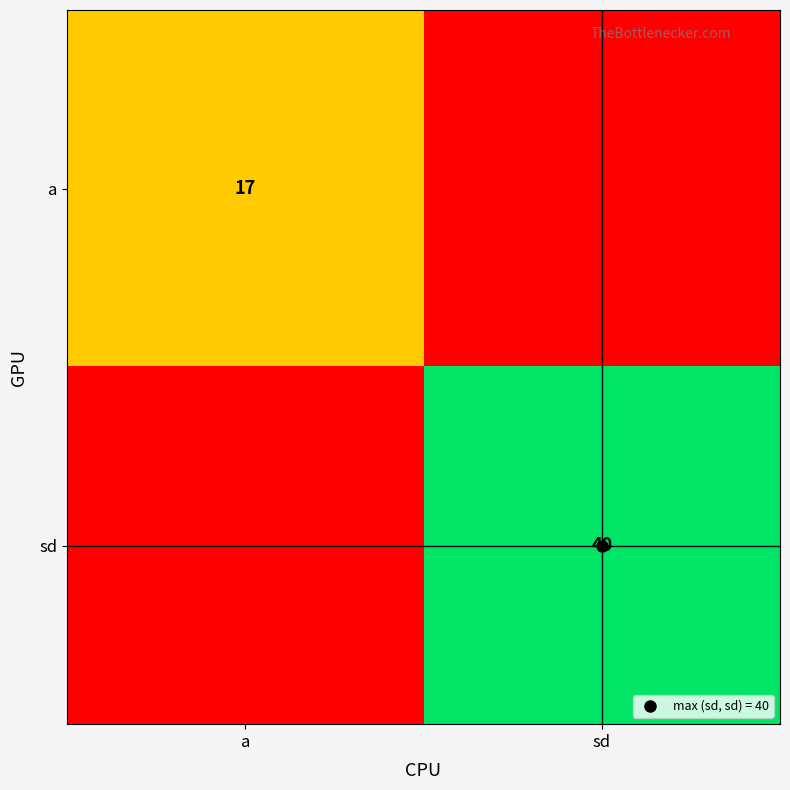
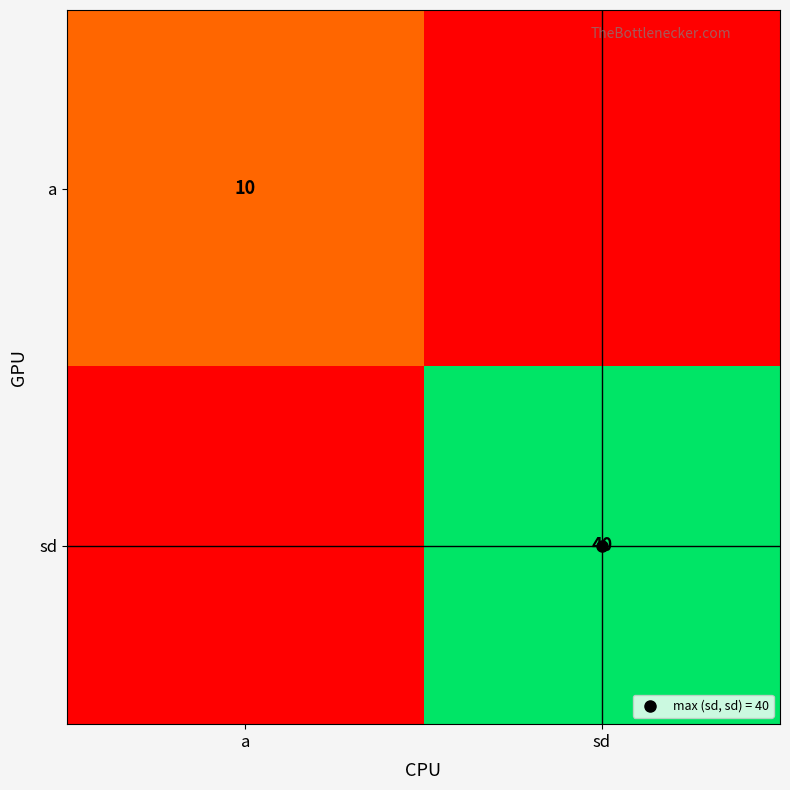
  {
    "a": {
-     "a": 17
+     "a": 10
    }
  }
